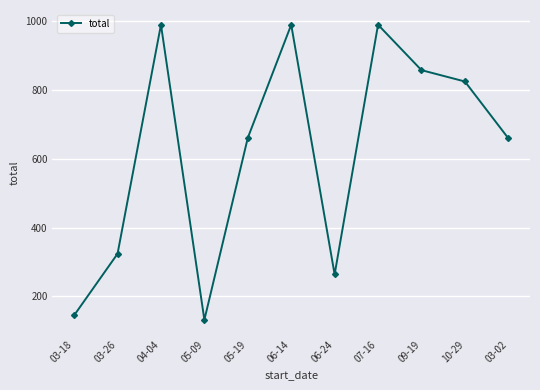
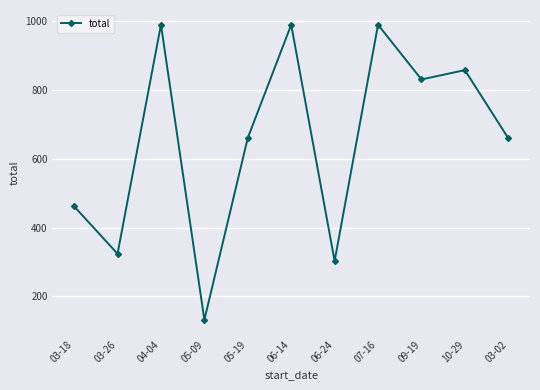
  {
-   "03-18": 150,
+   "03-18": 460,
    "03-26": 320,
    "04-04": 990,
    "05-09": 130,
    "05-19": 660,
    "06-14": 990,
-   "06-24": 260,
+   "06-24": 300,
    "07-16": 990,
-   "09-19": 860,
-   "10-29": 830,
+   "09-19": 830,
+   "10-29": 860,
    "03-02": 660
  }
